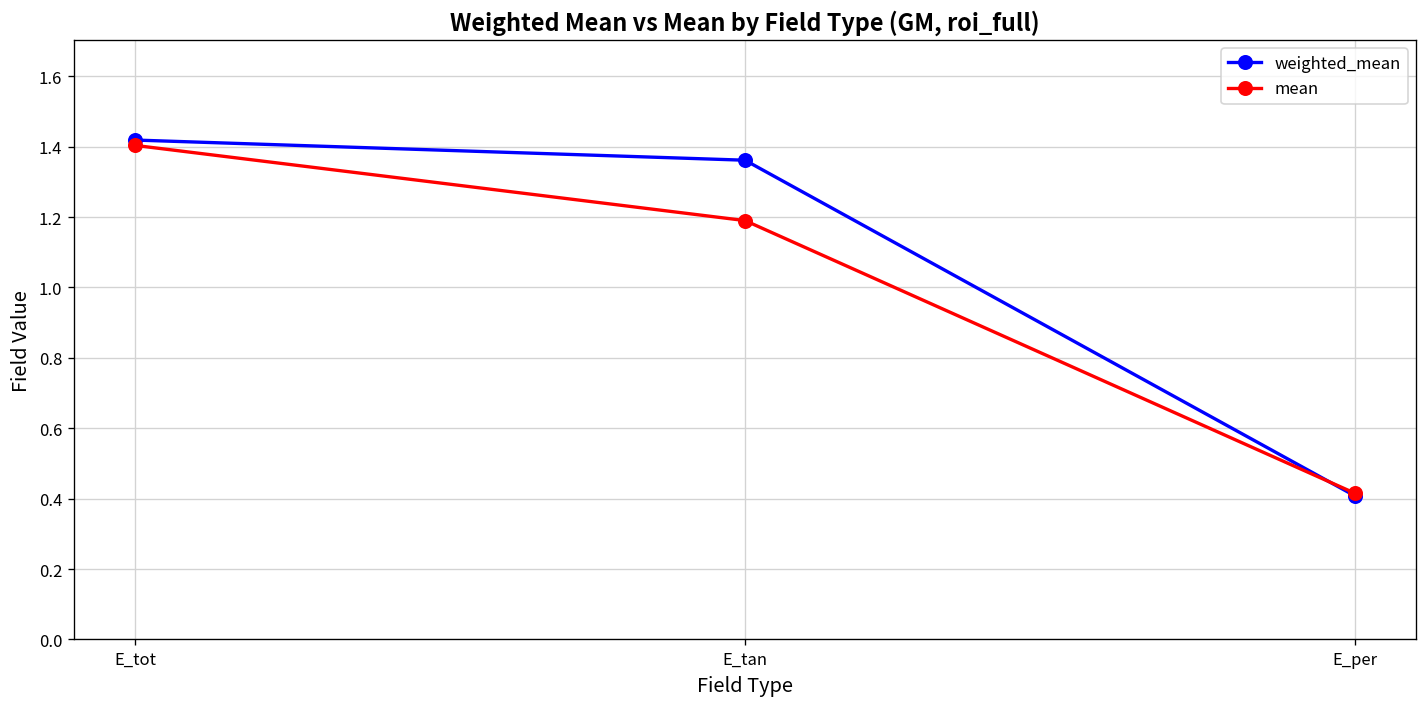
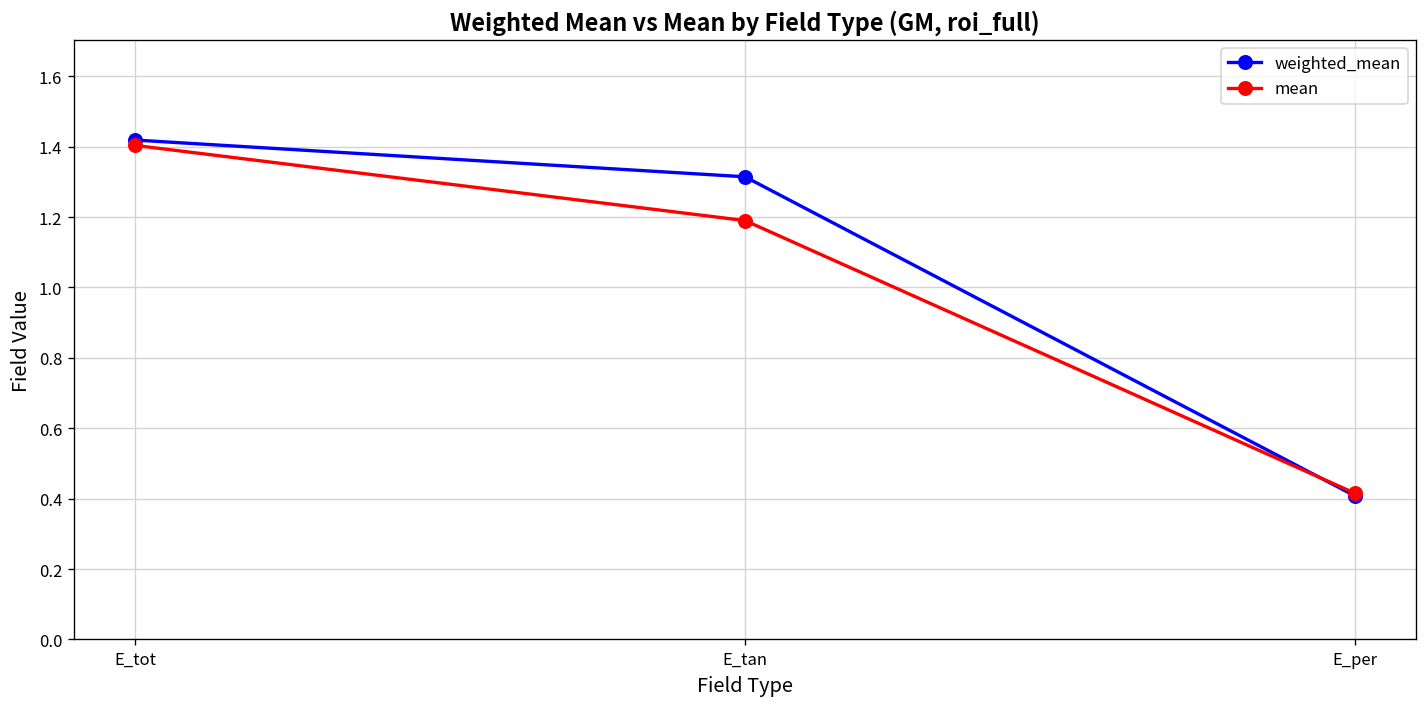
  {
    "weighted_mean": {
      "E_tot": 1.42,
-     "E_tan": 1.36
+     "E_tan": 1.31
    },
    "mean": {
      "E_tot": 1.40,
      "E_tan": 1.19
    }
  }
